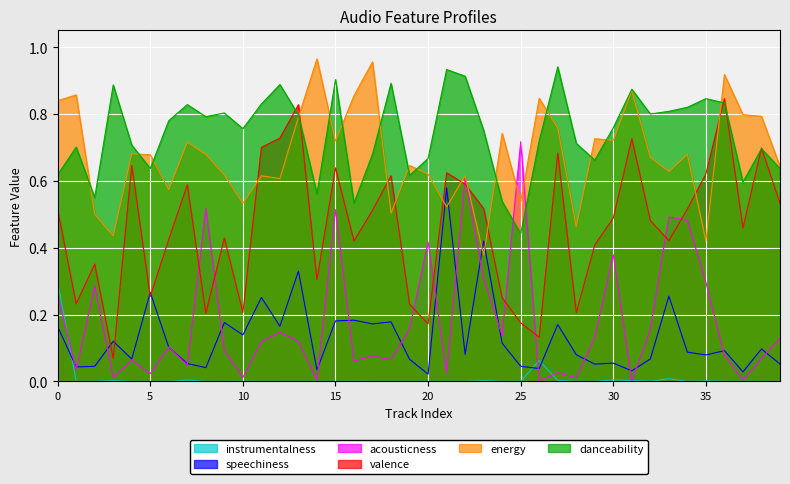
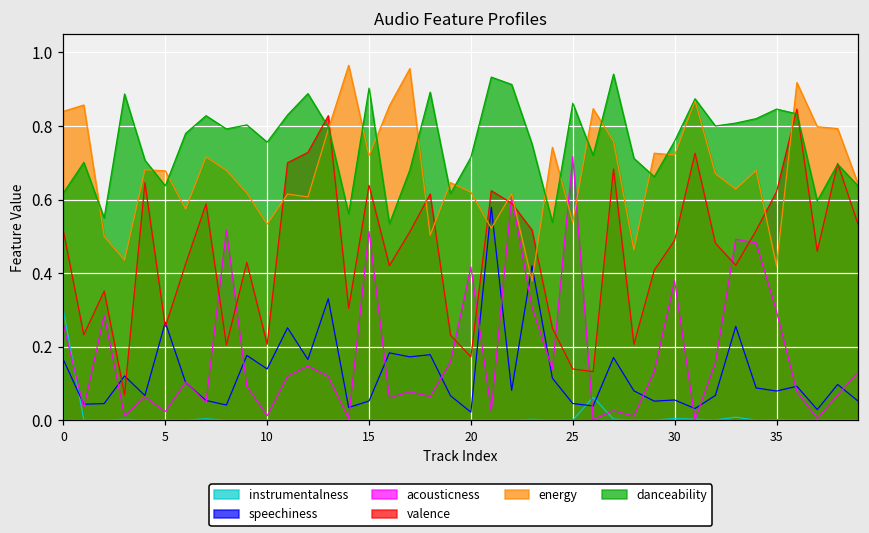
  {
    "instrumentalness": {
      "0": 0.30,
      "5": 0.00,
      "10": 0.00,
      "15": 0.00,
      "20": 0.00,
      "25": 0.00,
      "30": 0.00,
      "35": 0.00
    },
    "speechiness": {
      "0": 0.16,
      "5": 0.27,
      "10": 0.14,
-     "15": 0.18,
+     "15": 0.05,
      "20": 0.02,
      "25": 0.05,
      "30": 0.05,
      "35": 0.08
    },
    "acousticness": {
      "0": 0.26,
      "5": 0.02,
      "10": 0.01,
      "15": 0.51,
      "20": 0.42,
      "25": 0.72,
      "30": 0.38,
      "35": 0.30
    },
    "valence": {
      "0": 0.51,
      "5": 0.25,
      "10": 0.21,
      "15": 0.64,
      "20": 0.17,
-     "25": 0.18,
+     "25": 0.14,
      "30": 0.49,
      "35": 0.62
    },
    "energy": {
      "0": 0.84,
      "5": 0.68,
      "10": 0.53,
      "15": 0.72,
      "20": 0.62,
      "25": 0.54,
      "30": 0.72,
      "35": 0.42
    },
    "danceability": {
      "0": 0.62,
      "5": 0.64,
      "10": 0.76,
      "15": 0.90,
-     "20": 0.67,
-     "25": 0.44,
+     "20": 0.72,
+     "25": 0.86,
      "30": 0.76,
      "35": 0.85
    }
  }
